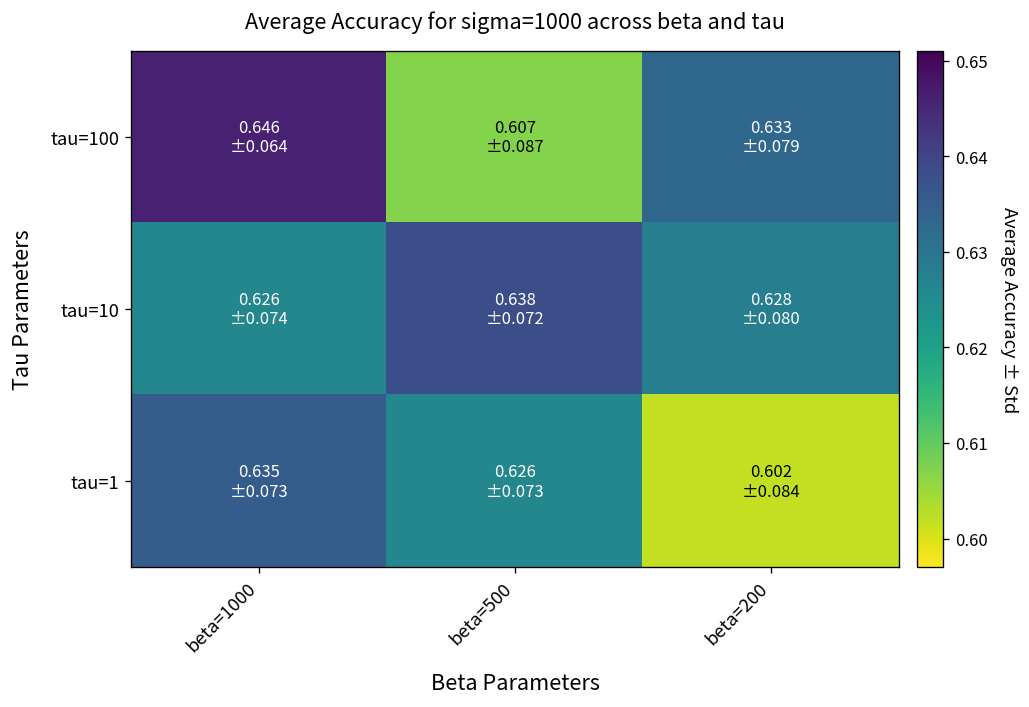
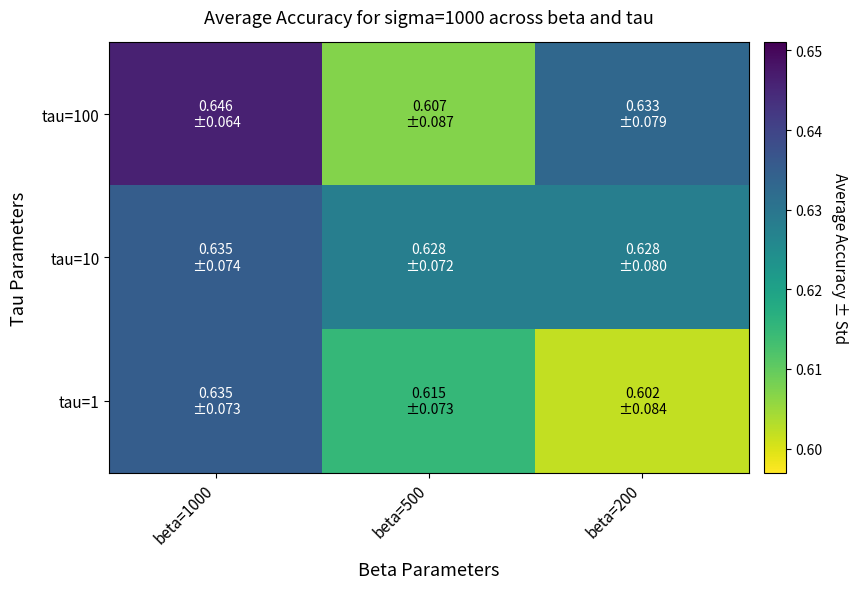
  {
    "tau=10": {
-     "beta=1000": 0.626,
-     "beta=500": 0.638
+     "beta=1000": 0.635,
+     "beta=500": 0.628
    },
    "tau=1": {
-     "beta=500": 0.626
+     "beta=500": 0.615
    }
  }
